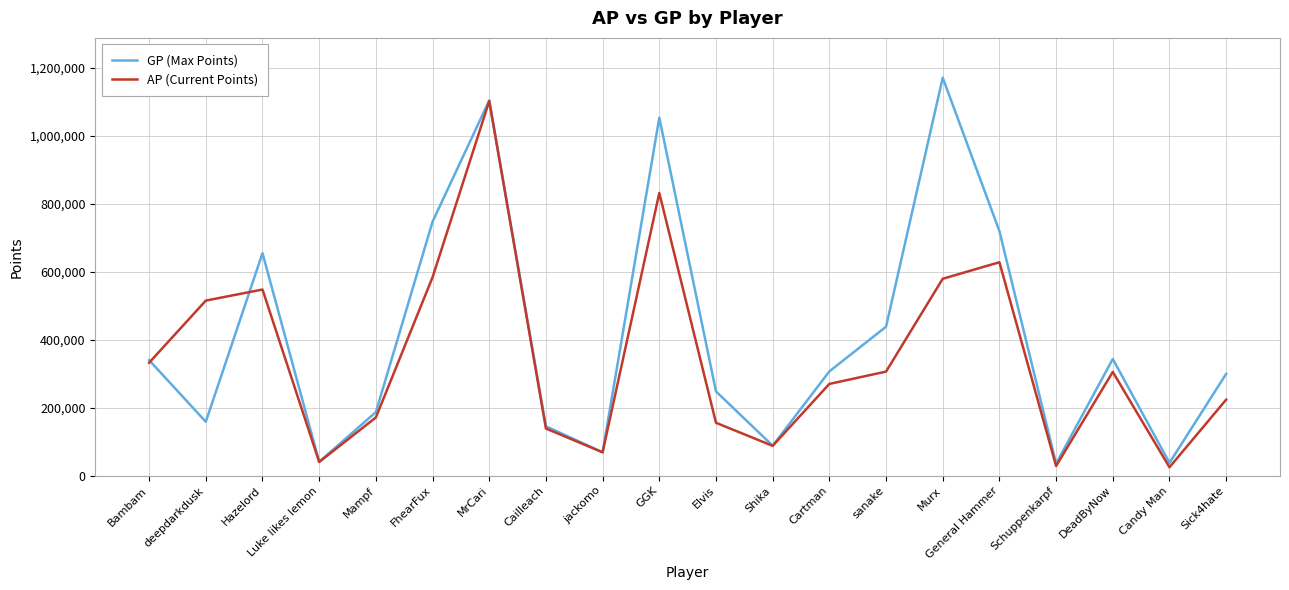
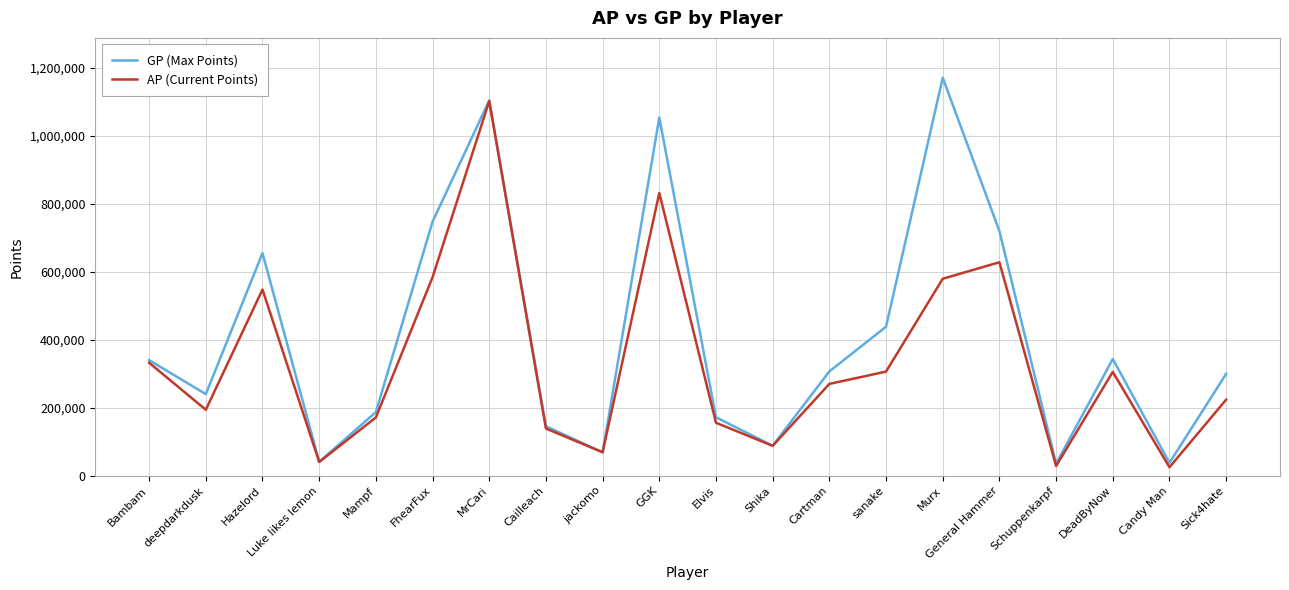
  {
    "GP (Max Points)": {
-     "deepdarkdusk": "160,000",
+     "deepdarkdusk": "240,000",
      "Hazelord": "650,000",
      "Mampf": "190,000",
      "FhearFux": "750,000",
      "GGK": "1,050,000",
-     "Elvis": "250,000",
+     "Elvis": "170,000",
      "Cartman": "310,000",
      "sanake": "440,000",
      "Murx": "1,170,000",
      "General Hammer": "720,000",
      "DeadByNow": "340,000",
      "Candy Man": "40,000",
      "Sick4hate": "300,000"
    },
    "AP (Current Points)": {
-     "deepdarkdusk": "520,000",
+     "deepdarkdusk": "190,000",
      "Hazelord": "550,000",
      "Mampf": "170,000",
      "FhearFux": "580,000",
      "GGK": "830,000",
      "Elvis": "160,000",
      "Cartman": "270,000",
      "sanake": "310,000",
      "Murx": "580,000",
      "General Hammer": "630,000",
      "DeadByNow": "310,000",
      "Candy Man": "20,000",
      "Sick4hate": "220,000"
    }
  }
